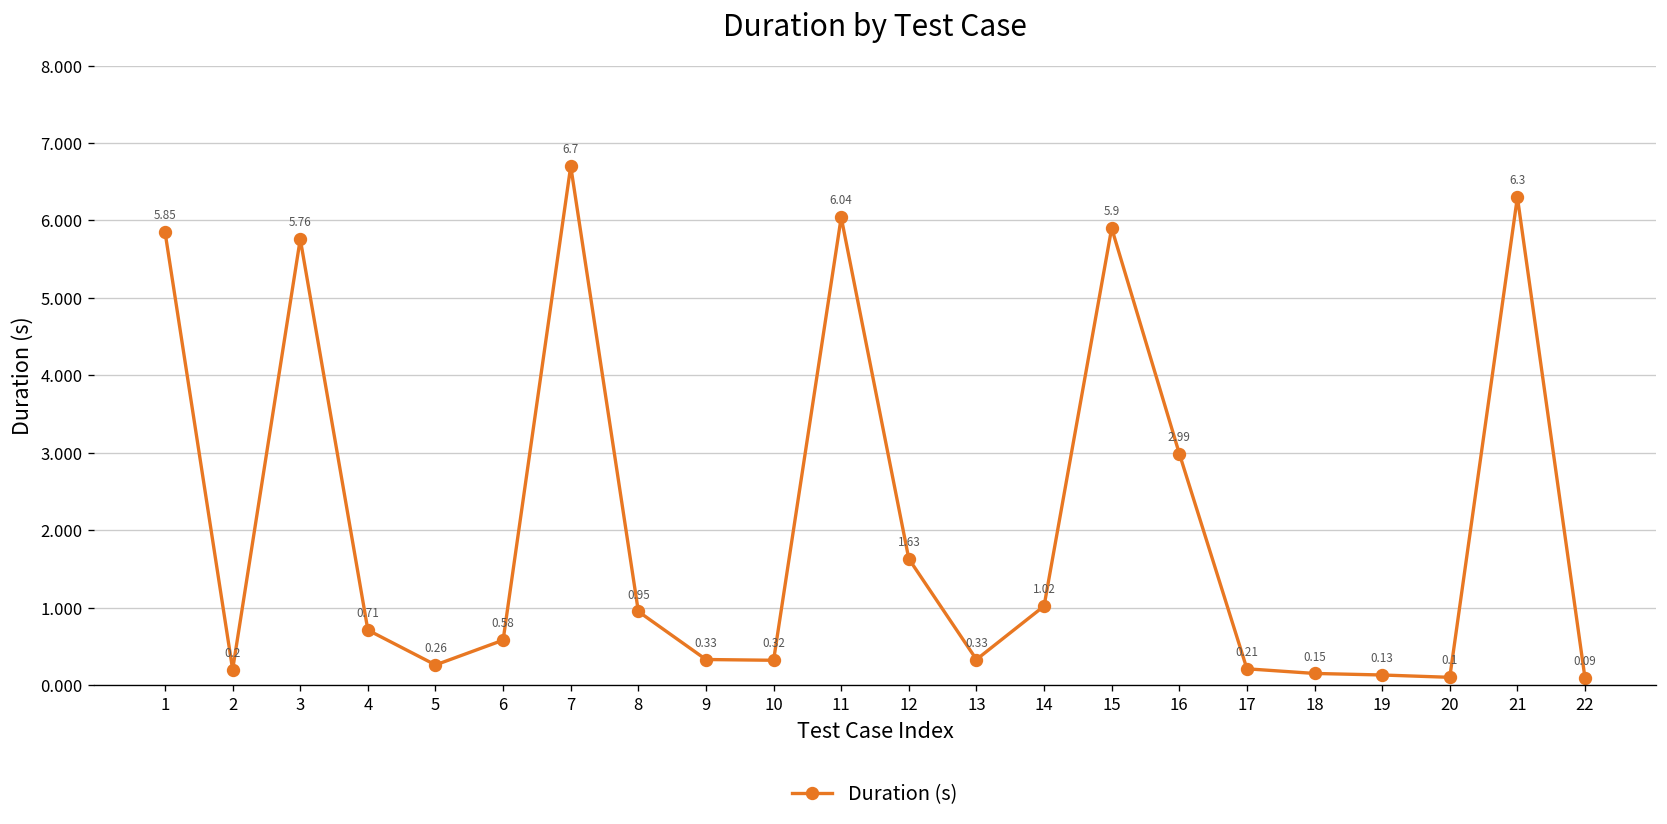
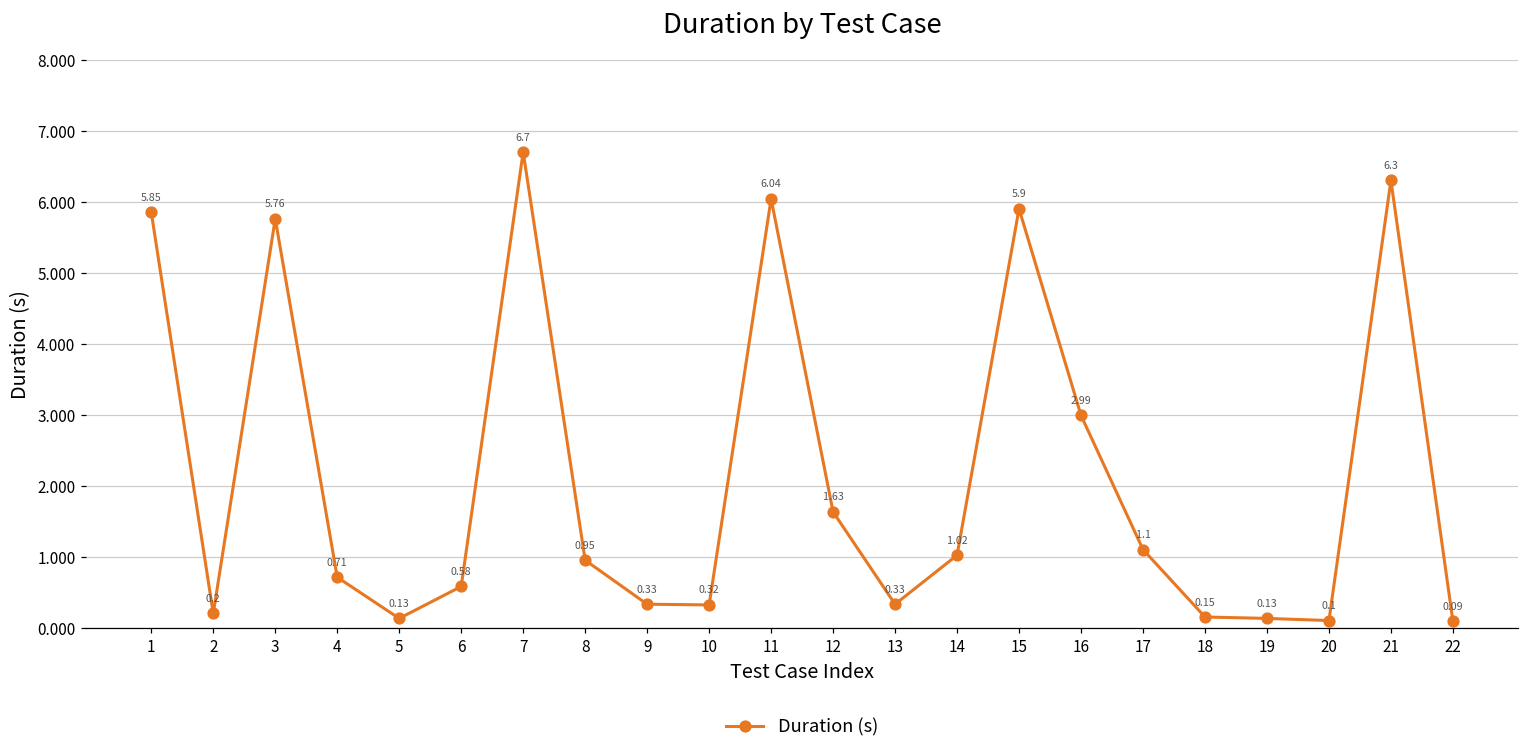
  {
    "1": 5.85,
    "2": 0.2,
    "3": 5.76,
    "4": 0.71,
-   "5": 0.26,
+   "5": 0.13,
    "6": 0.58,
    "7": 6.7,
    "8": 0.95,
    "9": 0.33,
    "10": 0.32,
    "11": 6.04,
    "12": 1.63,
    "13": 0.33,
    "14": 1.02,
    "15": 5.9,
    "16": 2.99,
-   "17": 0.21,
+   "17": 1.1,
    "18": 0.15,
    "19": 0.13,
    "20": 0.1,
    "21": 6.3,
    "22": 0.09
  }
